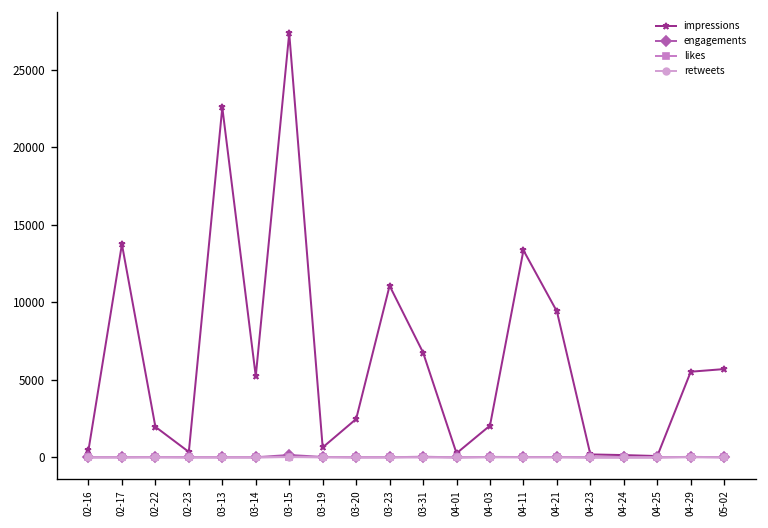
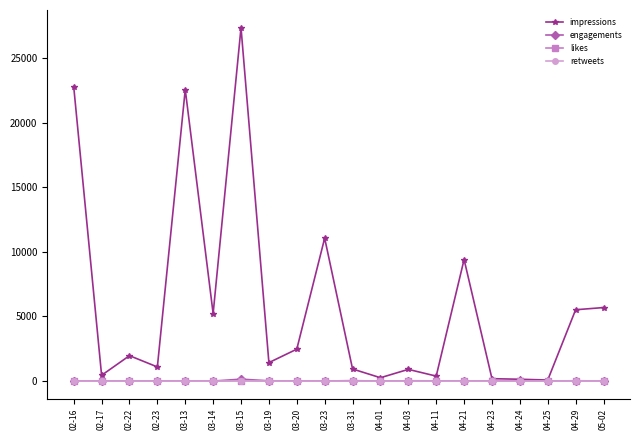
  {
    "impressions": {
-     "02-16": 500,
-     "02-17": 13700,
+     "02-16": 22800,
+     "02-17": 500,
      "02-22": 2000,
-     "02-23": 300,
+     "02-23": 1100,
      "03-13": 22600,
      "03-14": 5200,
      "03-15": 27300,
-     "03-19": 600,
+     "03-19": 1400,
      "03-20": 2500,
      "03-23": 11100,
-     "03-31": 6800,
+     "03-31": 900,
      "04-01": 300,
-     "04-03": 2000,
-     "04-11": 13400,
+     "04-03": 900,
+     "04-11": 400,
      "04-21": 9400,
      "04-29": 5500,
      "05-02": 5700
    }
  }
